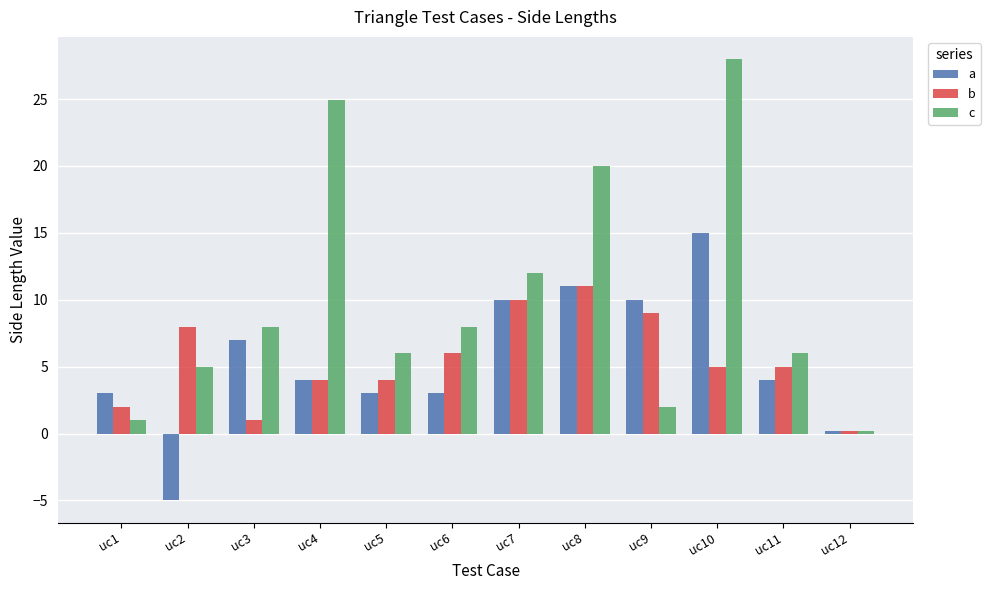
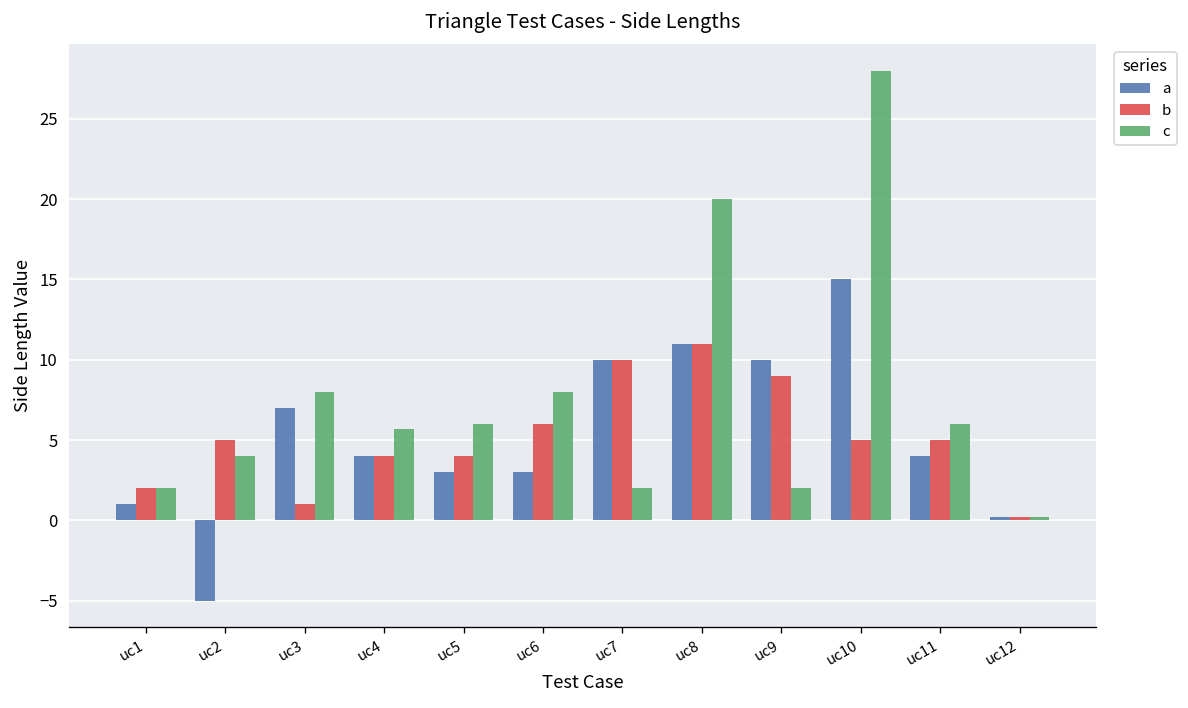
  {
    "a": {
-     "uc1": 3,
+     "uc1": 1,
      "uc2": -5,
      "uc3": 7,
      "uc4": 4,
      "uc5": 3,
      "uc6": 3,
      "uc7": 10,
      "uc8": 11,
      "uc9": 10,
      "uc10": 15,
      "uc11": 4,
      "uc12": 0.2
    },
    "b": {
      "uc1": 2,
-     "uc2": 8,
+     "uc2": 5,
      "uc3": 1,
      "uc4": 4,
      "uc5": 4,
      "uc6": 6,
      "uc7": 10,
      "uc8": 11,
      "uc9": 9,
      "uc10": 5,
      "uc11": 5,
      "uc12": 0.2
    },
    "c": {
-     "uc1": 1,
-     "uc2": 5,
+     "uc1": 2,
+     "uc2": 4,
      "uc3": 8.0,
-     "uc4": 24.9,
+     "uc4": 5.7,
      "uc5": 6.0,
      "uc6": 8.0,
-     "uc7": 12,
+     "uc7": 2,
      "uc8": 20.0,
      "uc9": 2.0,
      "uc10": 28.0,
      "uc11": 6.0,
      "uc12": 0.2
    }
  }
